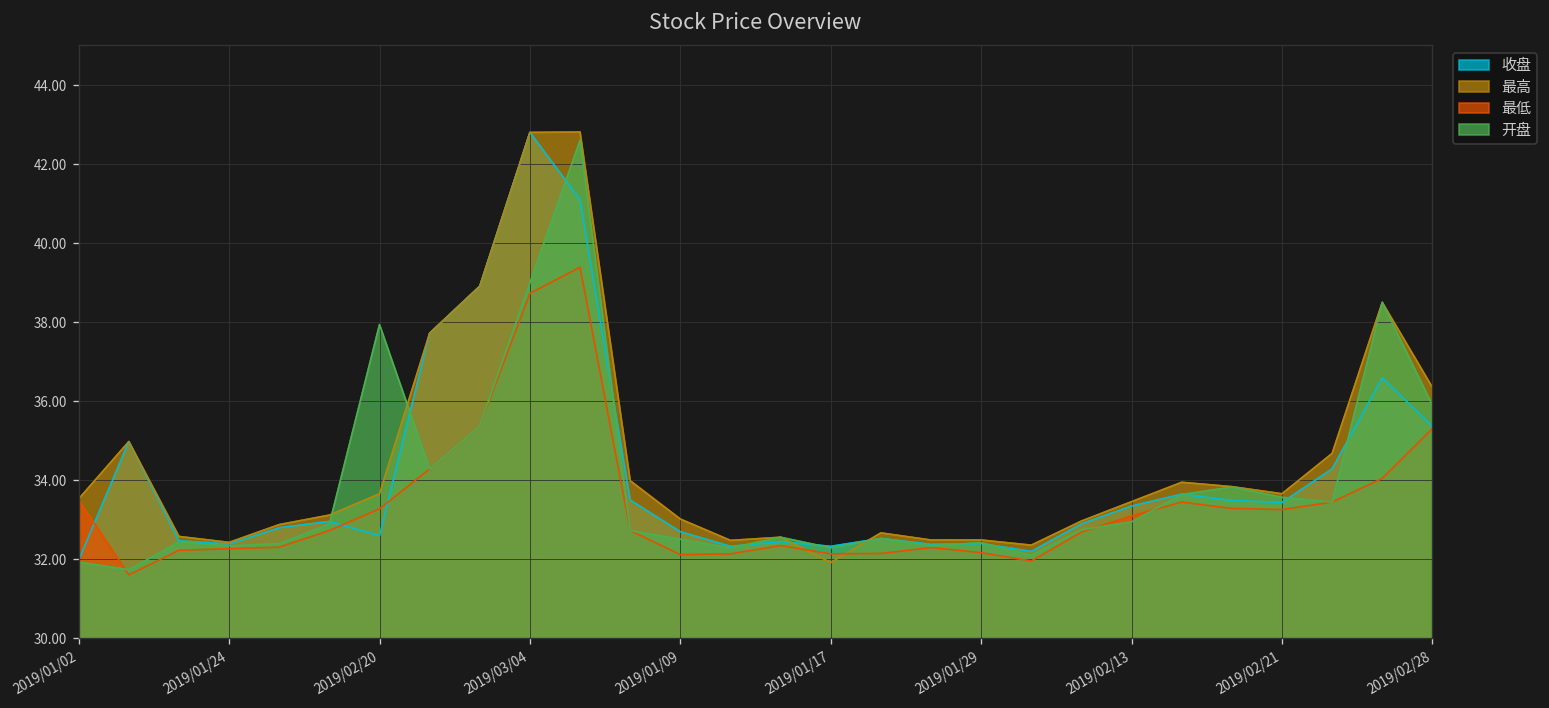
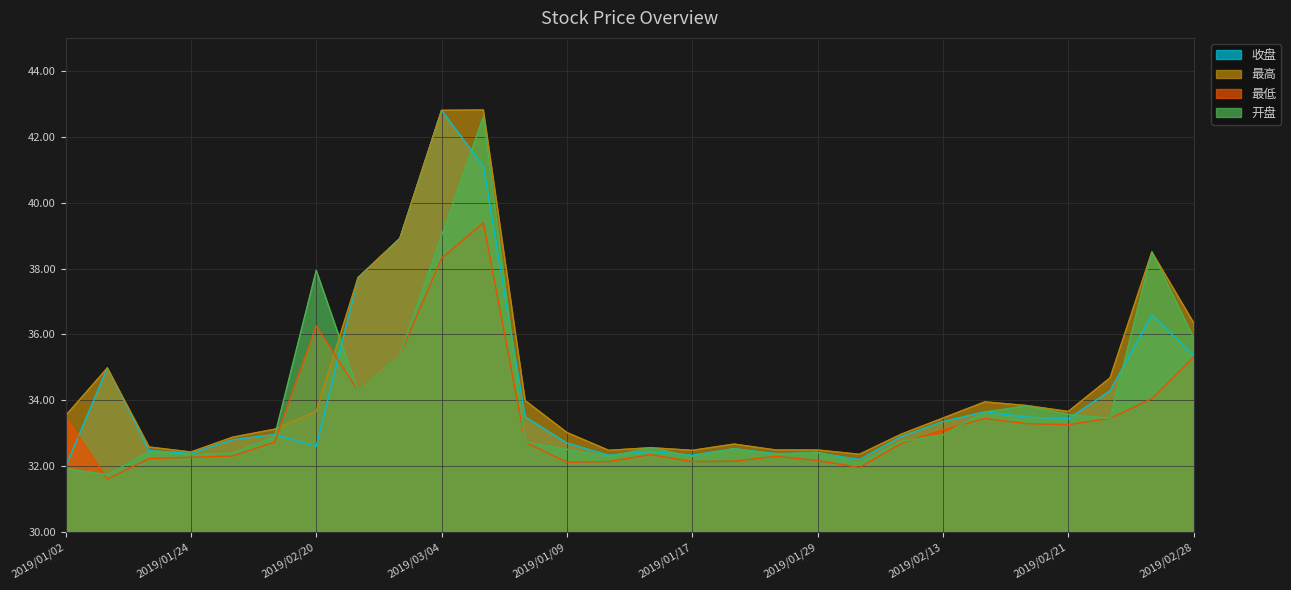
  {
    "收盘": {
      "2019/02/20": 32.6,
      "2019/01/09": 32.7,
      "2019/02/13": 33.4,
      "2019/02/21": 33.4
    },
    "最高": {
      "2019/02/20": 33.7,
      "2019/01/09": 33.0,
-     "2019/01/17": 31.9,
+     "2019/01/17": 32.5,
      "2019/02/13": 33.5,
      "2019/02/21": 33.7,
      "2019/02/28": 36.4
    },
    "最低": {
-     "2019/02/20": 33.3,
-     "2019/03/04": 38.7,
+     "2019/02/20": 36.3,
+     "2019/03/04": 38.3,
      "2019/01/09": 32.1,
      "2019/01/17": 32.1,
      "2019/01/29": 32.2,
      "2019/02/13": 33.1,
      "2019/02/21": 33.3
    },
    "开盘": {
      "2019/02/20": 37.9,
      "2019/03/04": 39.0,
      "2019/01/09": 32.5,
      "2019/02/13": 33.0,
      "2019/02/21": 33.6,
      "2019/02/28": 35.9
    }
  }
